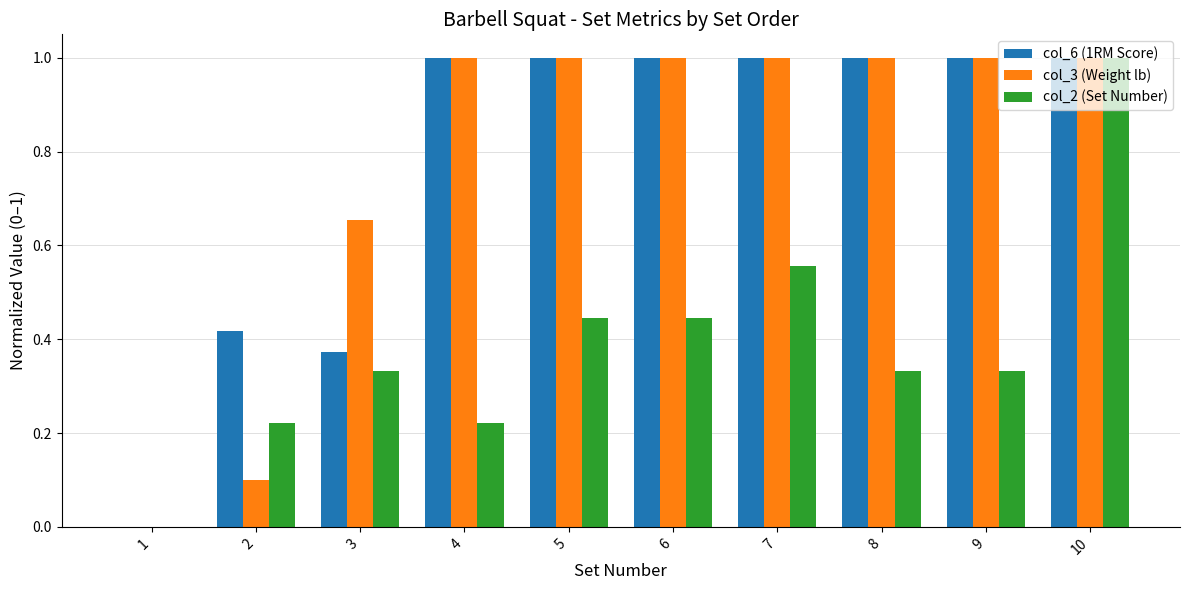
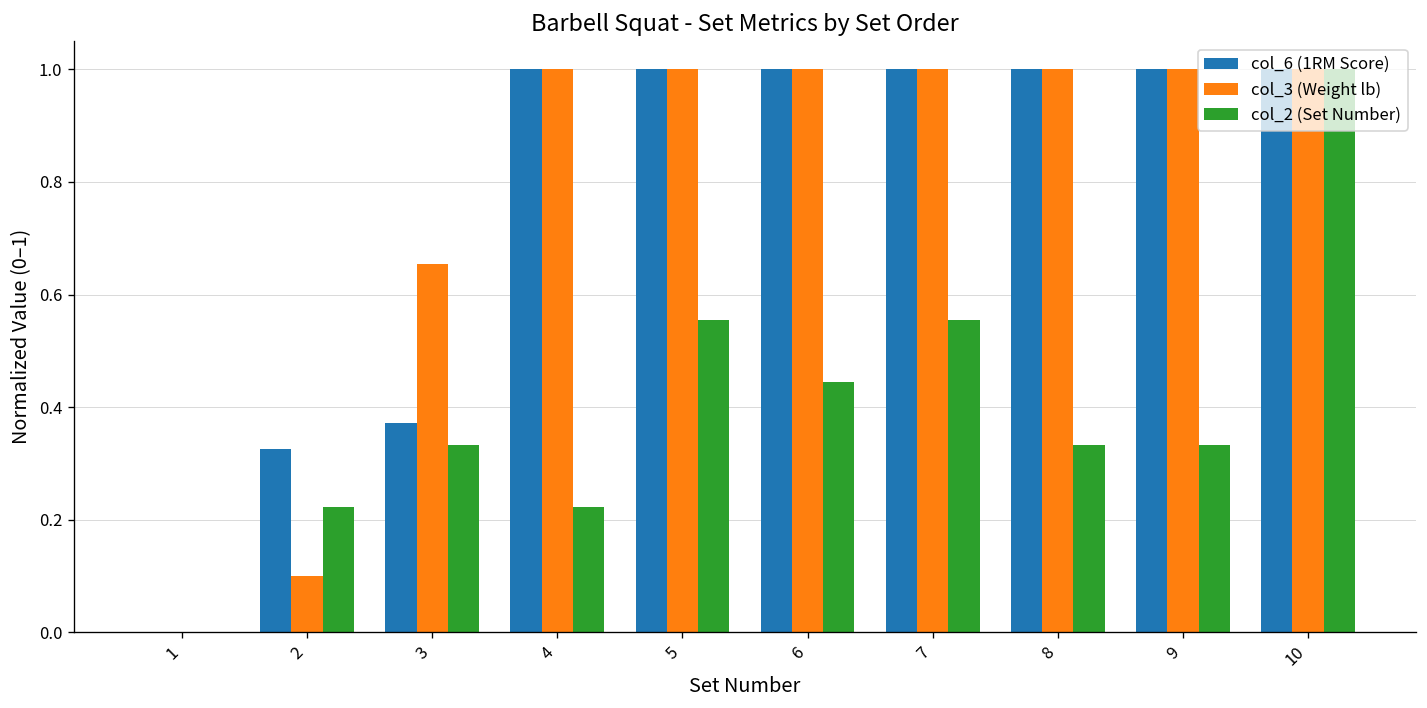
  {
    "col_6 (1RM Score)": {
      "1": 0.00,
-     "2": 0.42,
+     "2": 0.33,
      "3": 0.37,
      "4": 1.00,
      "5": 1.00,
      "6": 1.00,
      "7": 1.00,
      "8": 1.00,
      "9": 1.00
    },
    "col_3 (Weight lb)": {
      "1": 0.00,
      "2": 0.10,
      "3": 0.65,
      "4": 1.00,
      "5": 1.00,
      "6": 1.00,
      "7": 1.00,
      "8": 1.00,
      "9": 1.00
    },
    "col_2 (Set Number)": {
      "1": 0.00,
      "2": 0.22,
      "3": 0.33,
      "4": 0.22,
-     "5": 0.44,
+     "5": 0.56,
      "6": 0.44,
      "7": 0.56,
      "8": 0.33,
      "9": 0.33
    }
  }
